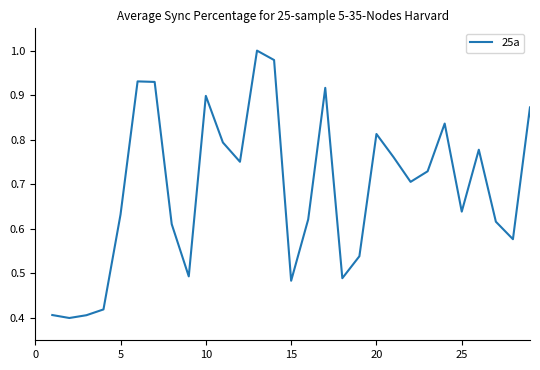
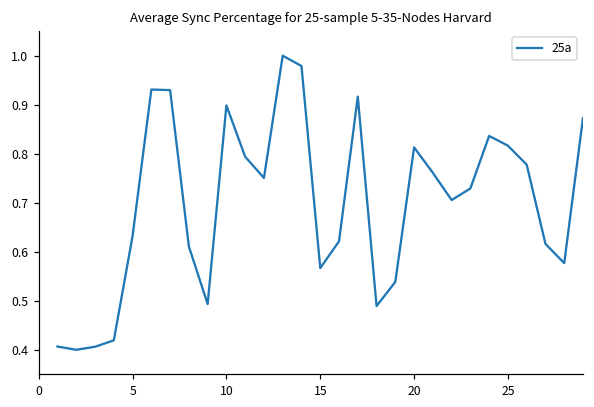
  {
    "5": 0.63,
    "10": 0.90,
-   "15": 0.48,
+   "15": 0.57,
    "20": 0.81,
-   "25": 0.64
+   "25": 0.82
  }
